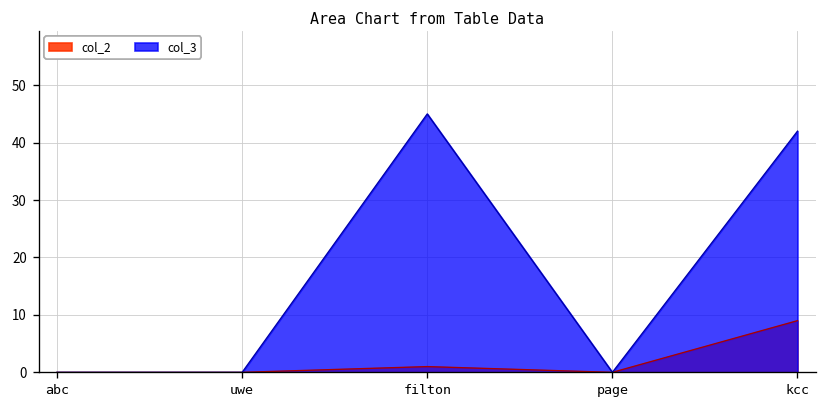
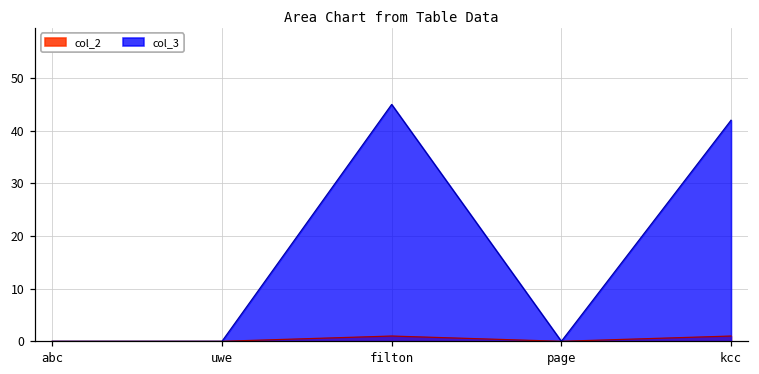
  {
    "col_2": {
      "filton": 1,
-     "kcc": 9
+     "kcc": 1
    },
    "col_3": {
      "filton": 45,
      "kcc": 42
    }
  }
